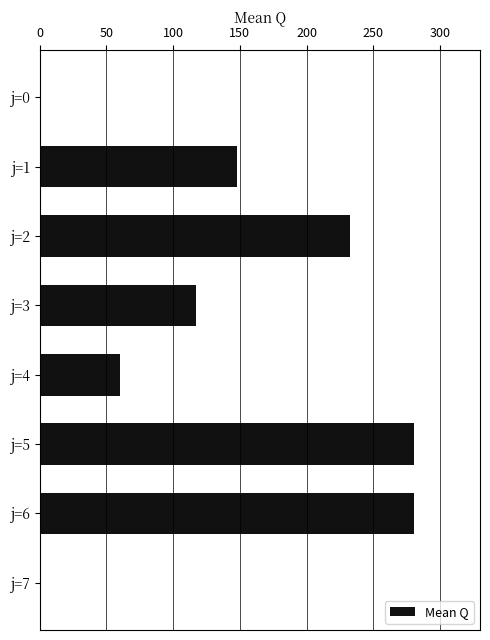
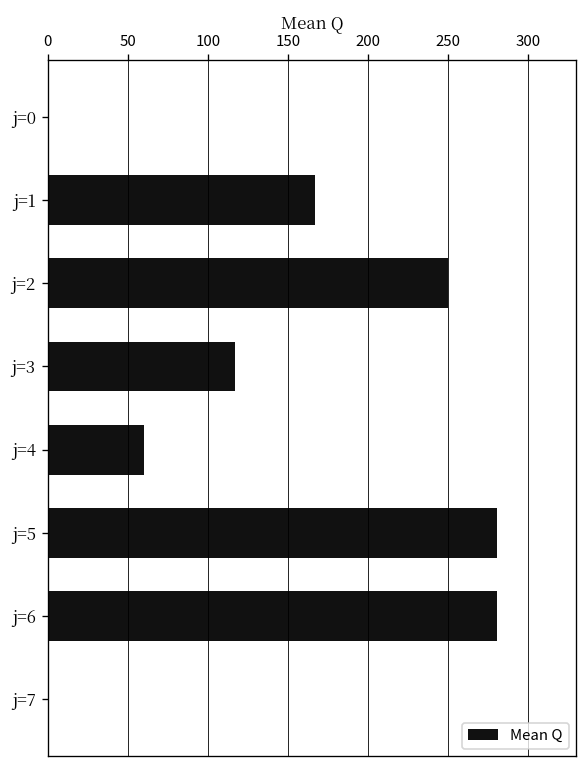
  {
    "j=0": 0,
-   "j=1": 148,
-   "j=2": 233,
+   "j=1": 167,
+   "j=2": 250,
    "j=3": 117,
    "j=4": 60,
    "j=5": 281,
    "j=6": 281,
    "j=7": 0
  }
